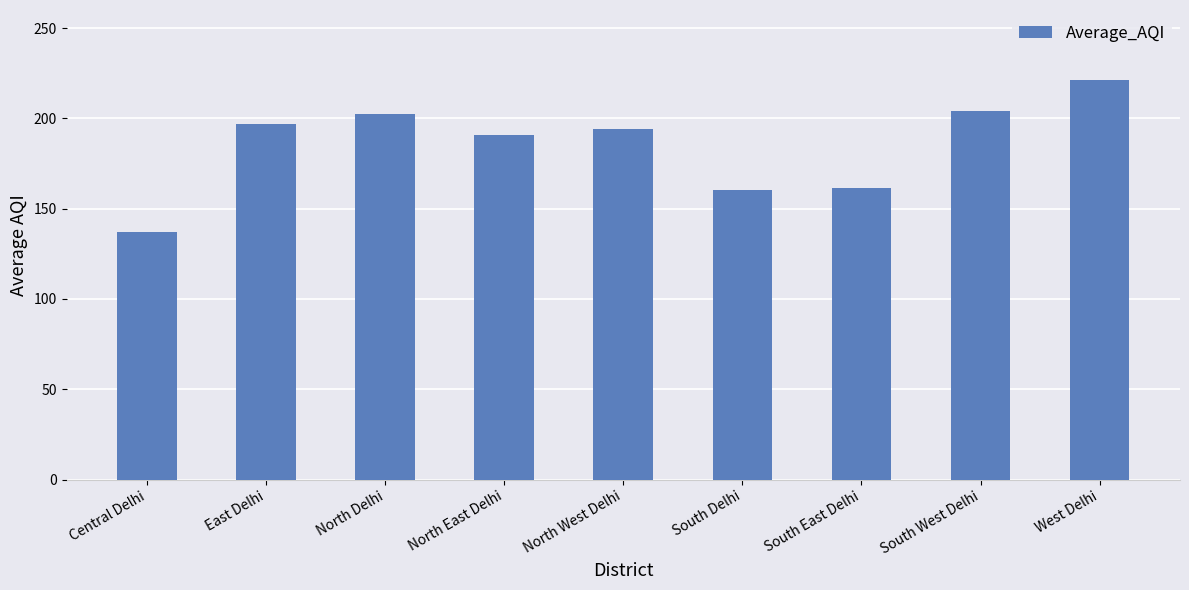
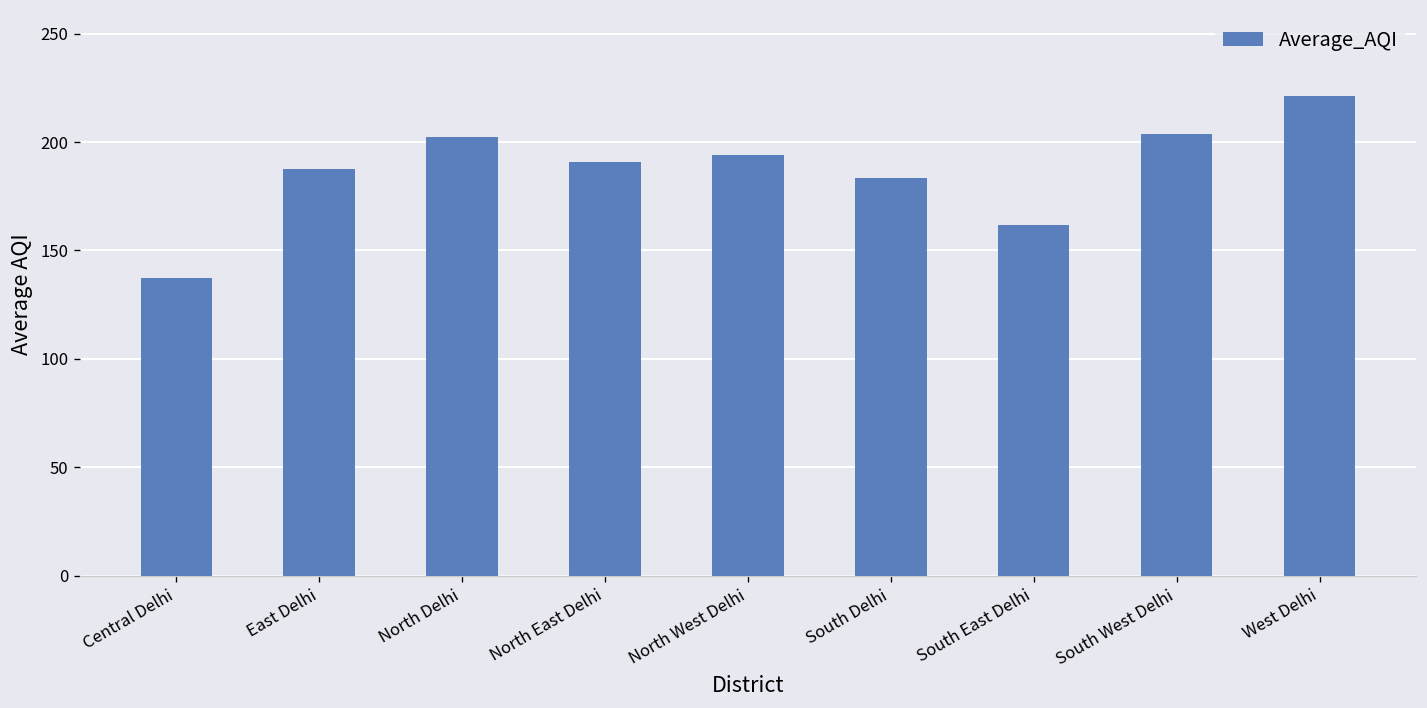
  {
    "Central Delhi": 137,
-   "East Delhi": 197,
+   "East Delhi": 188,
    "North Delhi": 202,
    "North East Delhi": 191,
    "North West Delhi": 194,
-   "South Delhi": 160,
+   "South Delhi": 183,
    "South East Delhi": 162,
    "South West Delhi": 204,
    "West Delhi": 221
  }
